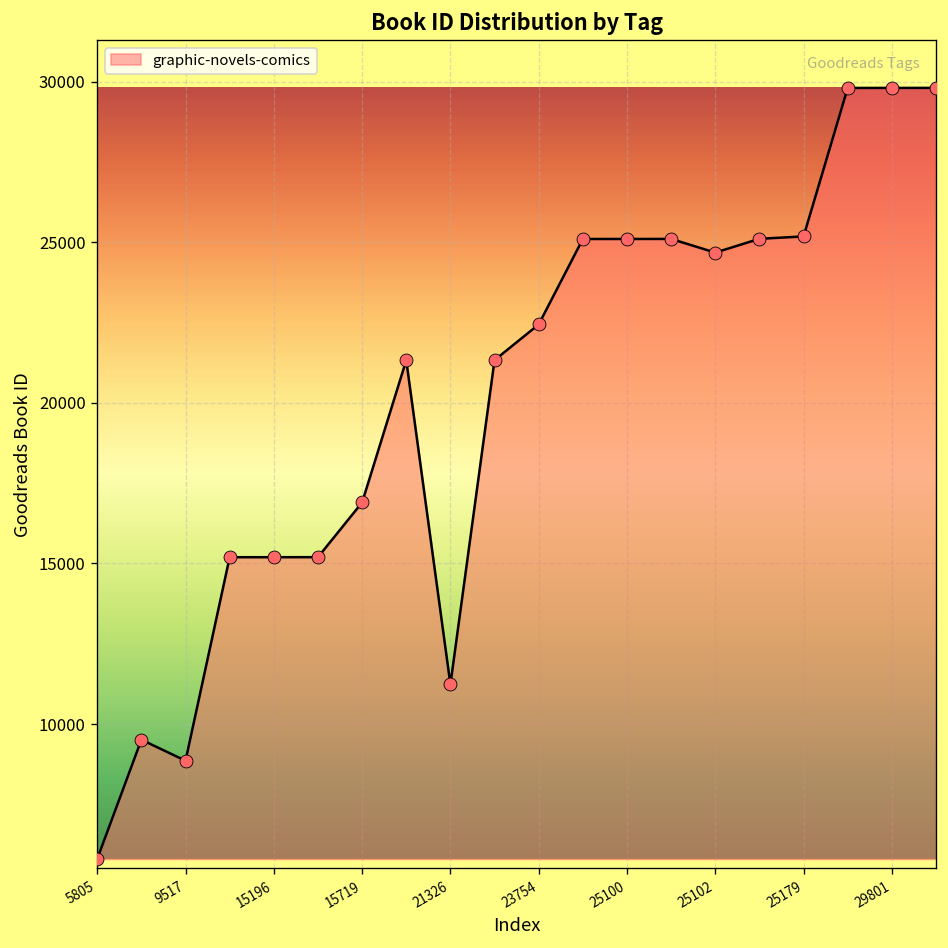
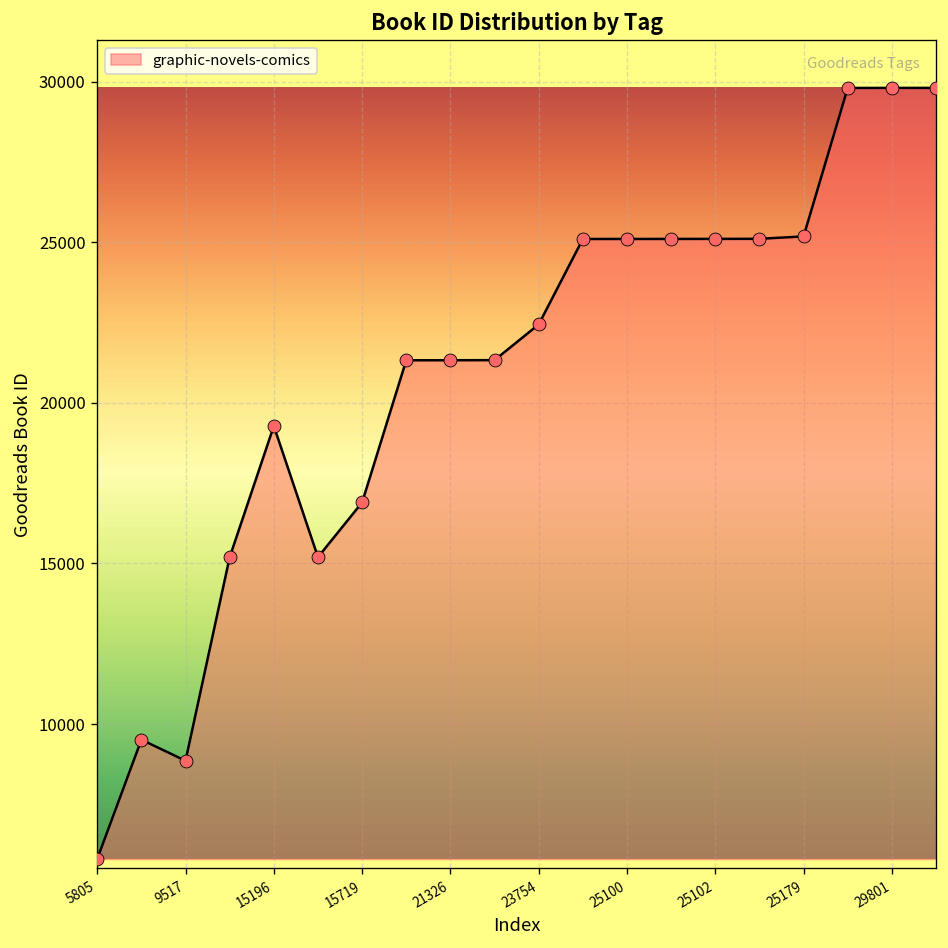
  {
    "5805": 5800,
    "9517": 8900,
-   "15196": 15200,
+   "15196": 19300,
    "15719": 16900,
-   "21326": 11200,
+   "21326": 21300,
    "23754": 22400,
    "25100": 25100,
-   "25102": 24700,
+   "25102": 25100,
    "25179": 25200,
    "29801": 29800
  }
